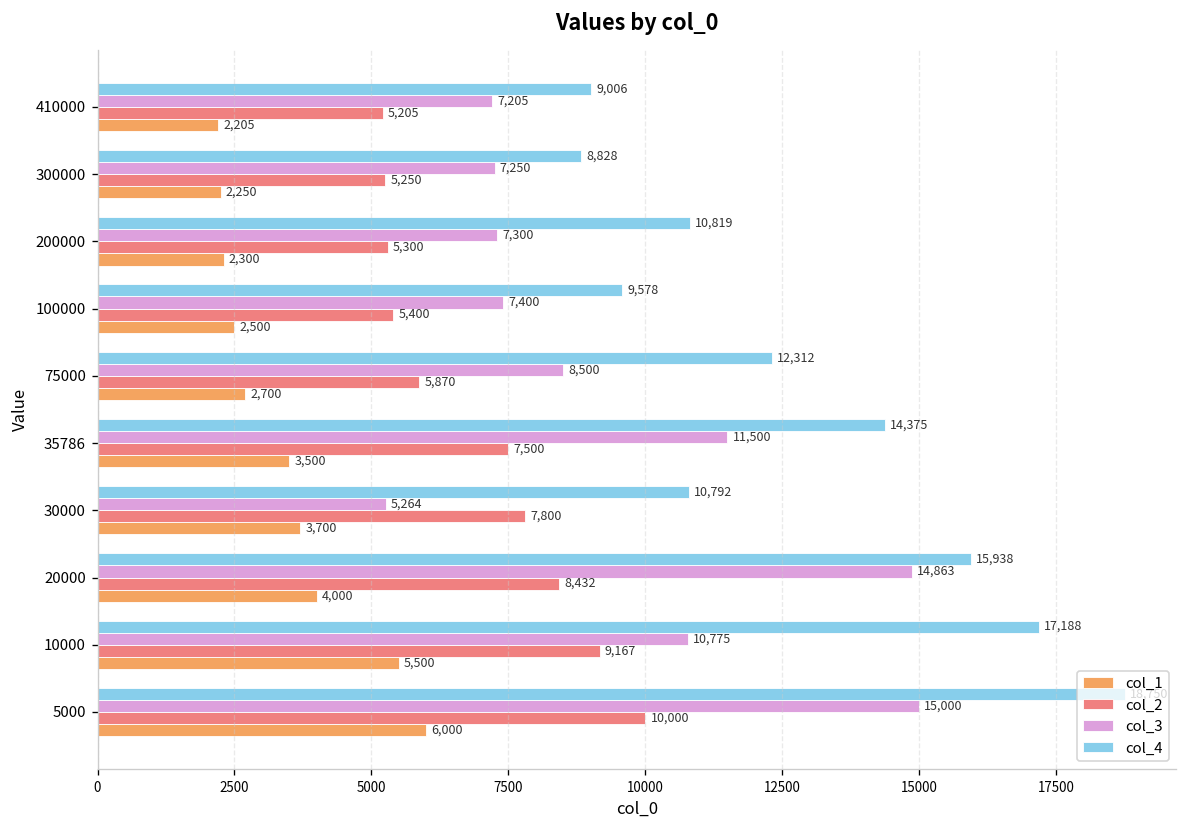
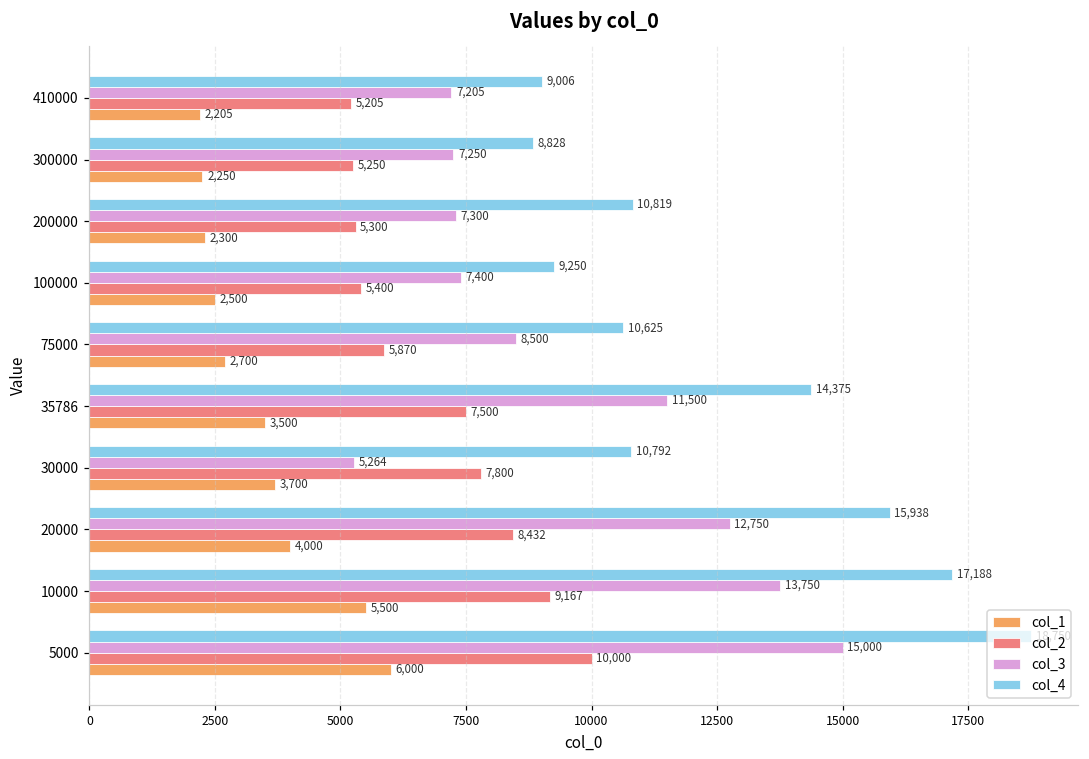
  {
    "col_3": {
      "410000": "7,205",
      "300000": "7,250",
      "200000": "7,300",
      "100000": "7,400",
      "75000": "8,500",
      "35786": "11,500",
      "30000": "5,264",
-     "20000": "14,863",
-     "10000": "10,775",
+     "20000": "12,750",
+     "10000": "13,750",
      "5000": "15,000"
    },
    "col_4": {
      "410000": "9,006",
      "300000": "8,828",
      "200000": "10,819",
-     "100000": "9,578",
-     "75000": "12,312",
+     "100000": "9,250",
+     "75000": "10,625",
      "35786": "14,375",
      "30000": "10,792",
      "20000": "15,938",
      "10000": "17,188"
    }
  }
